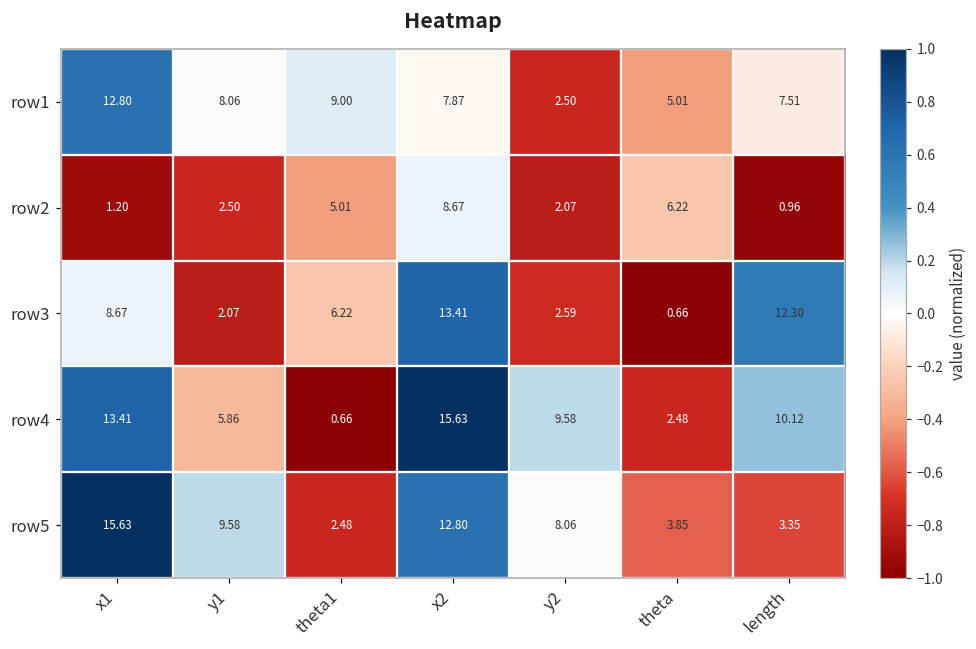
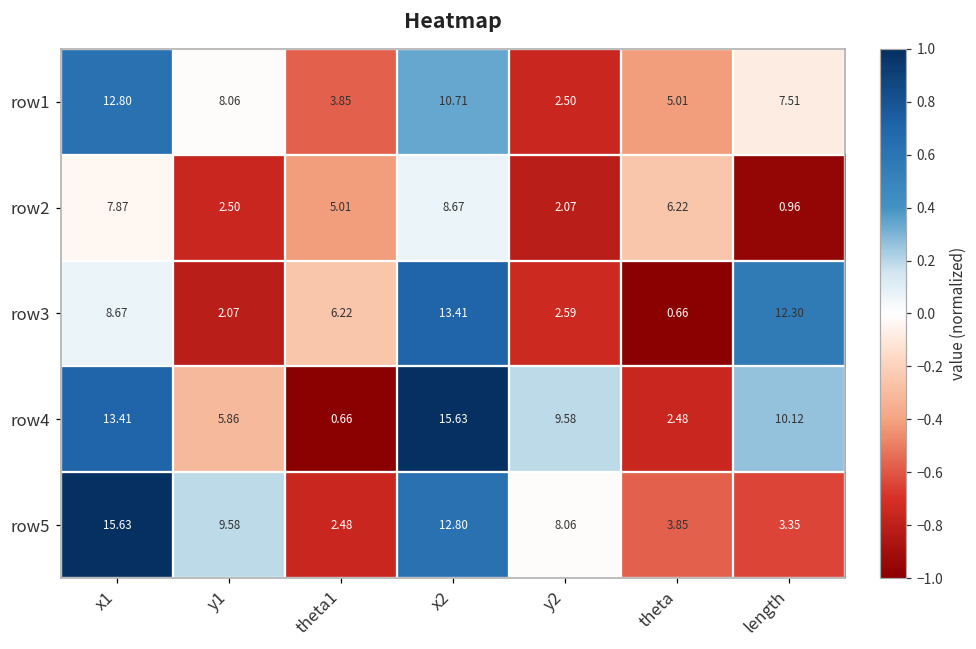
  {
    "row1": {
      "x1": 12.80,
      "y1": 8.06,
-     "theta1": 9.00,
-     "x2": 7.87,
+     "theta1": 3.85,
+     "x2": 10.71,
      "y2": 2.50,
      "theta": 5.01,
      "length": 7.51
    },
    "row2": {
-     "x1": 1.20,
+     "x1": 7.87,
      "y1": 2.50,
      "theta1": 5.01,
      "x2": 8.67,
      "y2": 2.07,
      "theta": 6.22,
      "length": 0.96
    },
    "row3": {
      "x1": 8.67,
      "y1": 2.07,
      "theta1": 6.22,
      "x2": 13.41,
      "y2": 2.59,
      "theta": 0.66,
      "length": 12.30
    },
    "row4": {
      "x1": 13.41,
      "y1": 5.86,
      "theta1": 0.66,
      "x2": 15.63,
      "y2": 9.58,
      "theta": 2.48,
      "length": 10.12
    },
    "row5": {
      "x1": 15.63,
      "y1": 9.58,
      "theta1": 2.48,
      "x2": 12.80,
      "y2": 8.06,
      "theta": 3.85,
      "length": 3.35
    }
  }
